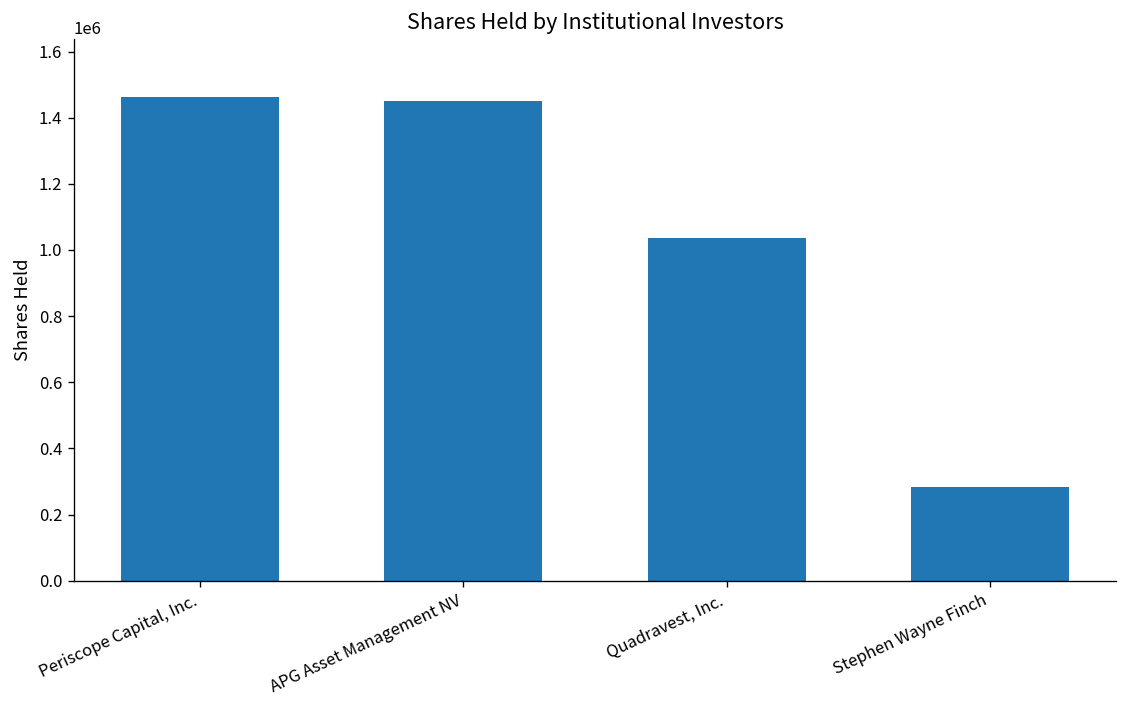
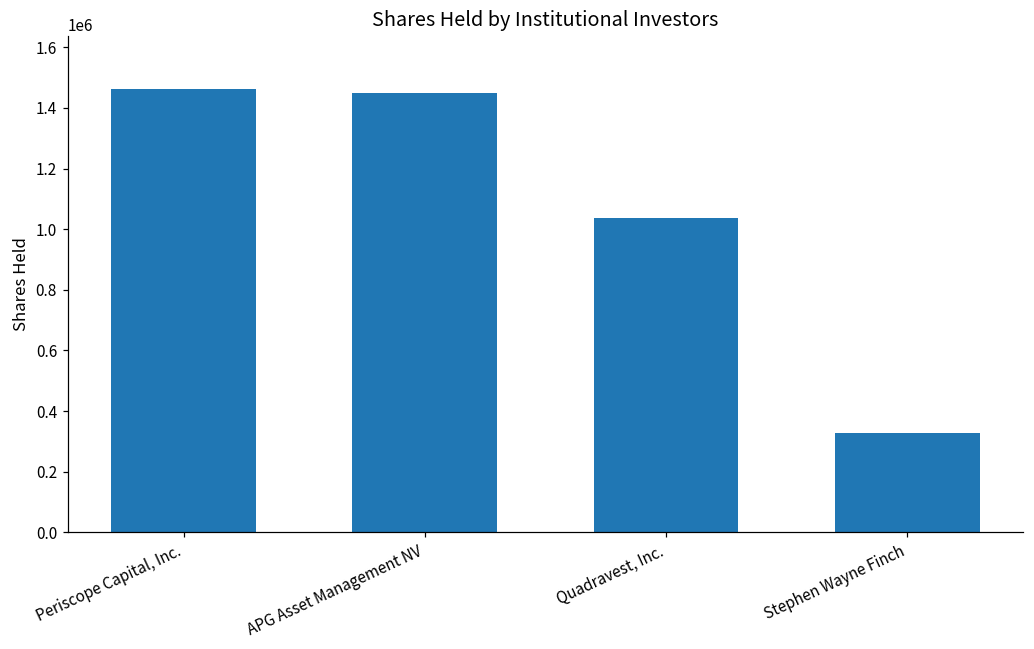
  {
    "Periscope Capital, Inc.": 1460000,
    "APG Asset Management NV": 1450000,
    "Quadravest, Inc.": 1040000,
-   "Stephen Wayne Finch": 280000
+   "Stephen Wayne Finch": 330000
  }
